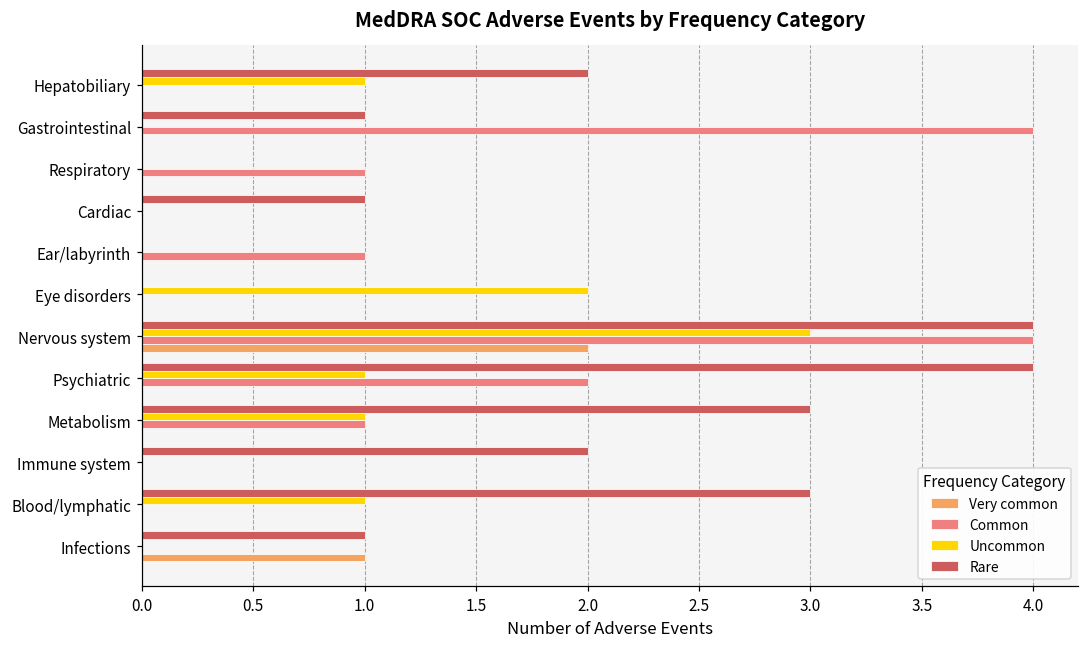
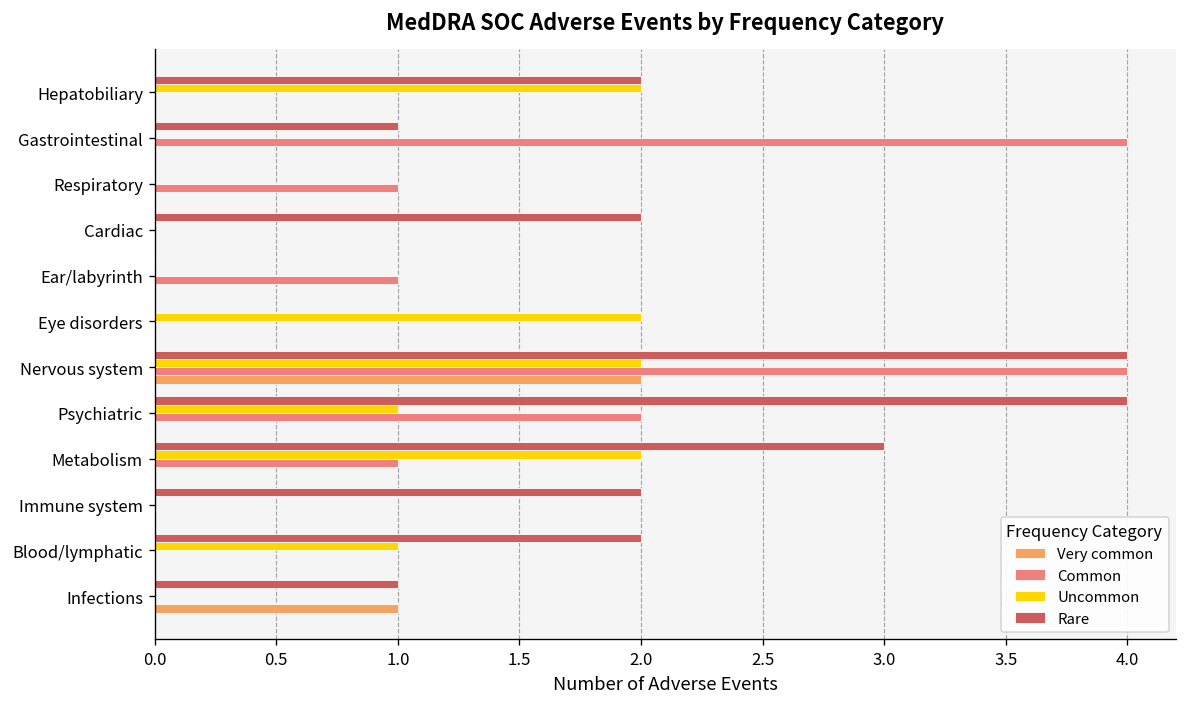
  {
    "Uncommon": {
-     "Hepatobiliary": 1,
+     "Hepatobiliary": 2,
      "Gastrointestinal": 0,
      "Respiratory": 0,
      "Cardiac": 0,
      "Ear/labyrinth": 0,
      "Eye disorders": 2,
-     "Nervous system": 3,
+     "Nervous system": 2,
      "Psychiatric": 1,
-     "Metabolism": 1,
+     "Metabolism": 2,
      "Immune system": 0,
      "Blood/lymphatic": 1,
      "Infections": 0
    },
    "Rare": {
      "Hepatobiliary": 2,
      "Gastrointestinal": 1,
      "Respiratory": 0,
-     "Cardiac": 1,
+     "Cardiac": 2,
      "Ear/labyrinth": 0,
      "Eye disorders": 0,
      "Nervous system": 4,
      "Psychiatric": 4,
      "Metabolism": 3,
      "Immune system": 2,
-     "Blood/lymphatic": 3,
+     "Blood/lymphatic": 2,
      "Infections": 1
    }
  }
